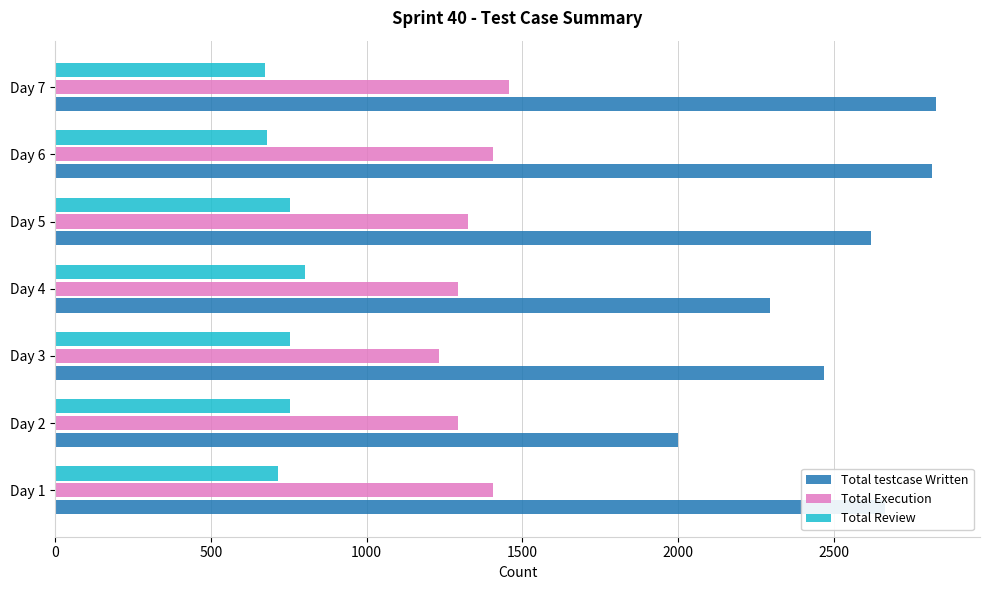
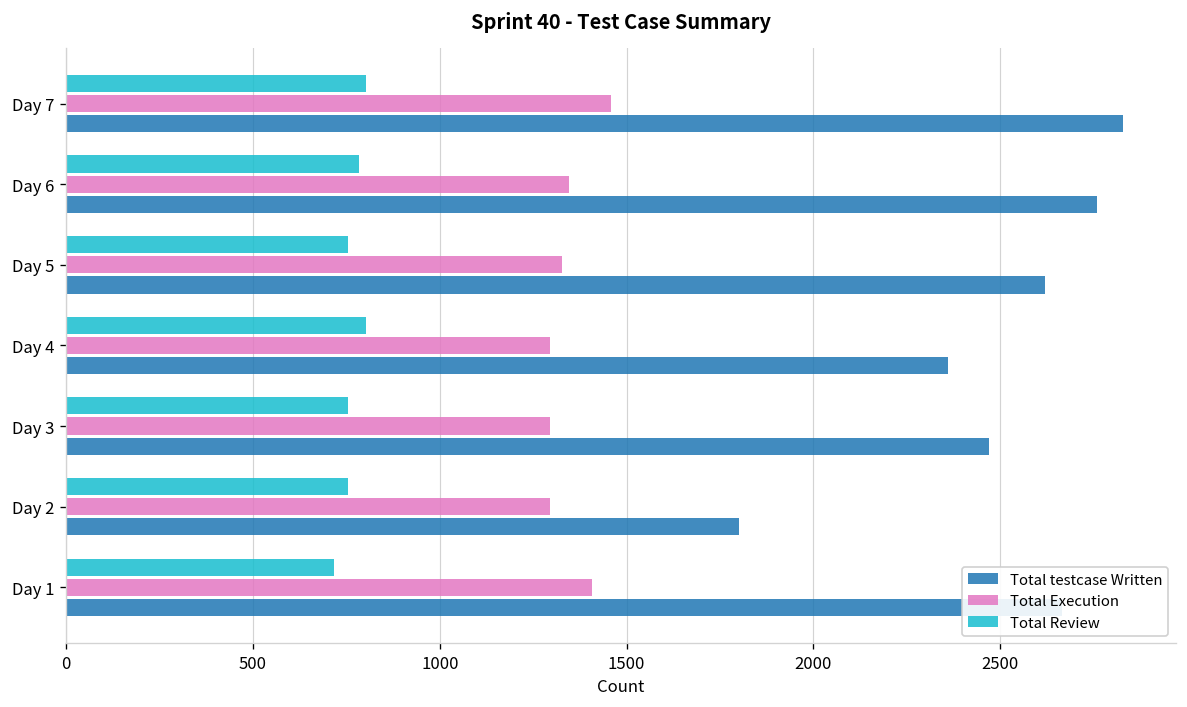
  {
    "Total testcase Written": {
      "Day 7": 2830,
-     "Day 6": 2820,
+     "Day 6": 2760,
      "Day 5": 2620,
-     "Day 4": 2300,
+     "Day 4": 2360,
      "Day 3": 2470,
-     "Day 2": 2000
+     "Day 2": 1800
    },
    "Total Execution": {
      "Day 7": 1460,
-     "Day 6": 1410,
+     "Day 6": 1350,
      "Day 5": 1330,
      "Day 4": 1290,
-     "Day 3": 1230,
+     "Day 3": 1290,
      "Day 2": 1290,
      "Day 1": 1410
    },
    "Total Review": {
-     "Day 7": 670,
-     "Day 6": 680,
+     "Day 7": 800,
+     "Day 6": 780,
      "Day 5": 760,
      "Day 4": 800,
      "Day 3": 760,
      "Day 2": 760,
      "Day 1": 720
    }
  }
